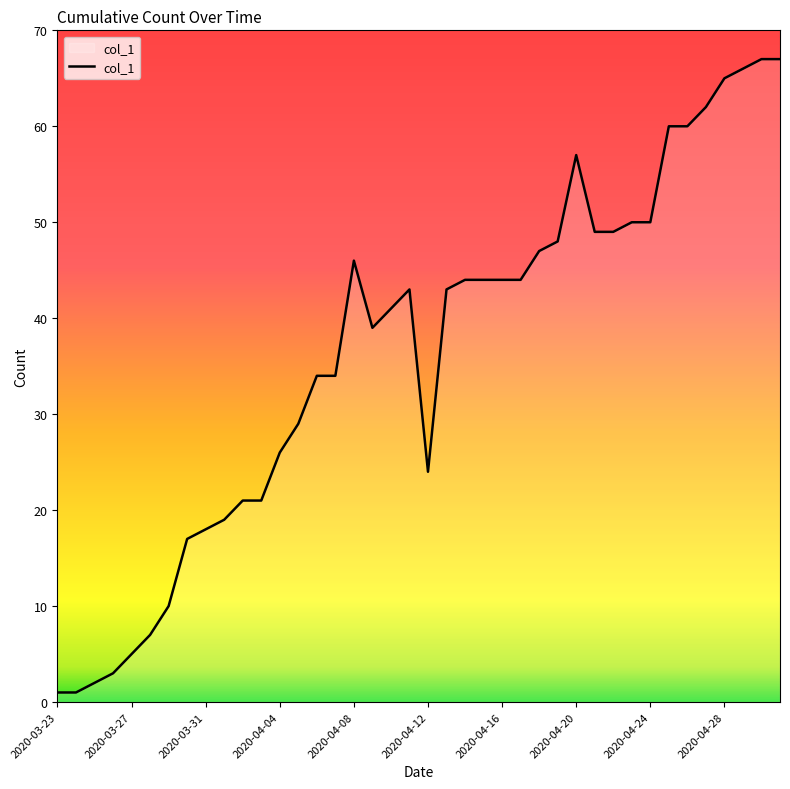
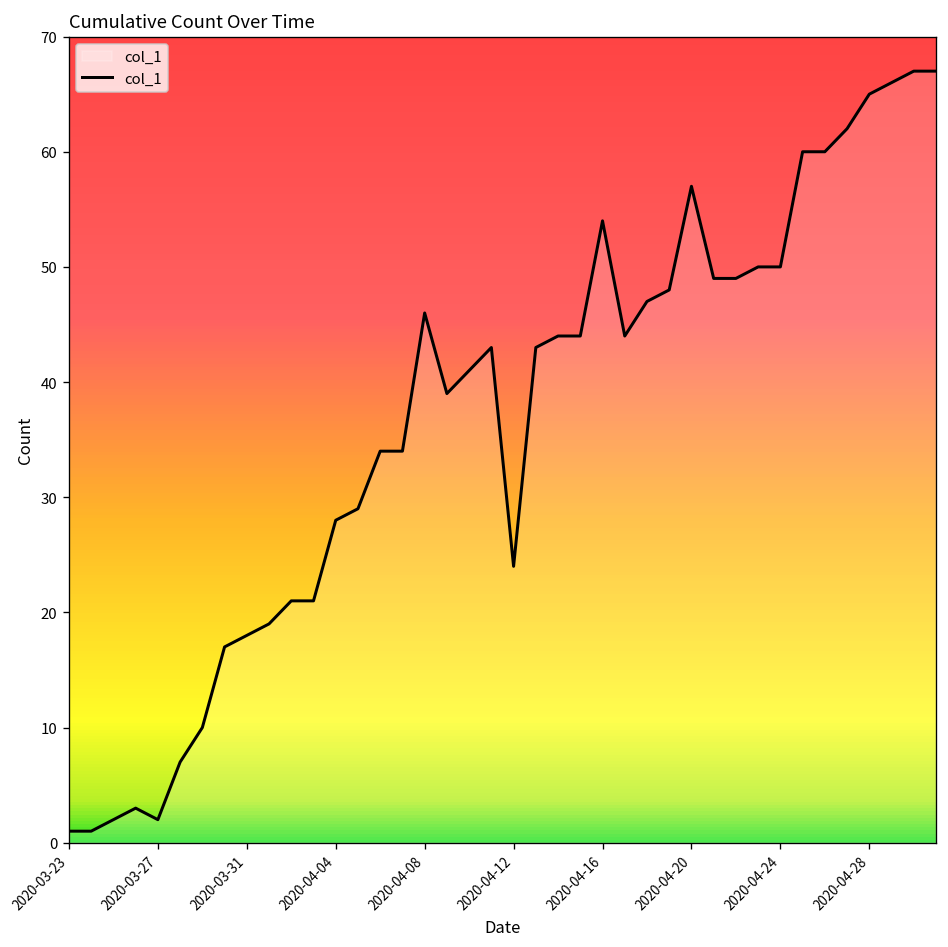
  {
    "2020-03-23": 1,
-   "2020-03-27": 5,
+   "2020-03-27": 2,
    "2020-03-31": 18,
-   "2020-04-04": 26,
+   "2020-04-04": 28,
    "2020-04-08": 46,
    "2020-04-12": 24,
-   "2020-04-16": 44,
+   "2020-04-16": 54,
    "2020-04-20": 57,
    "2020-04-24": 50,
    "2020-04-28": 65
  }
